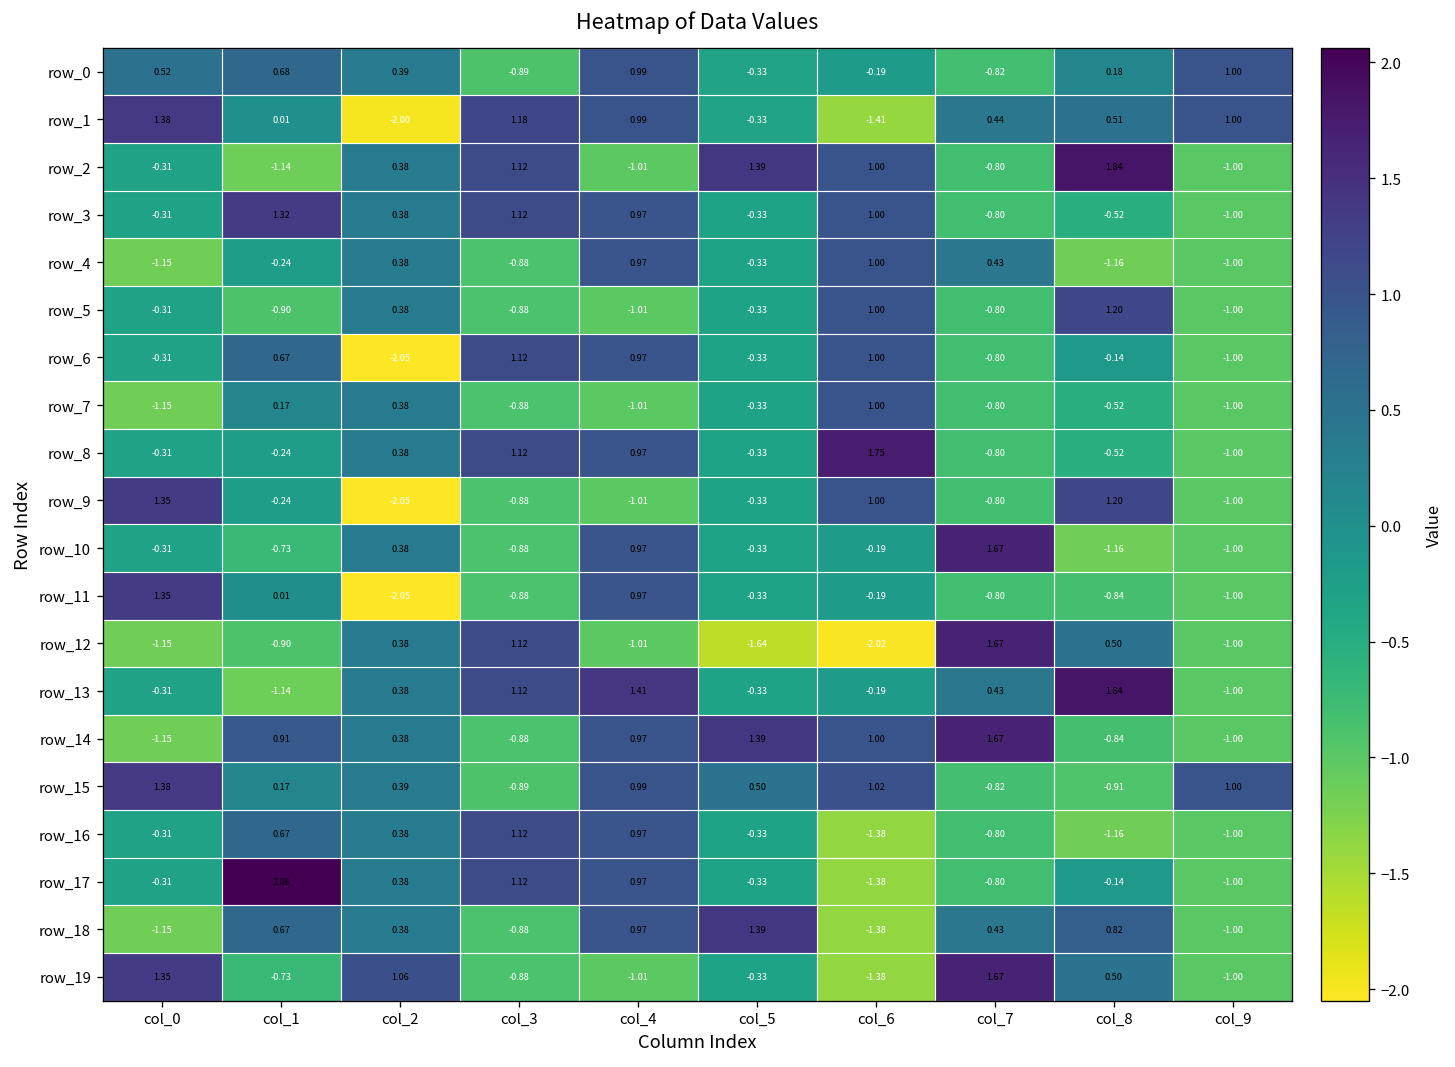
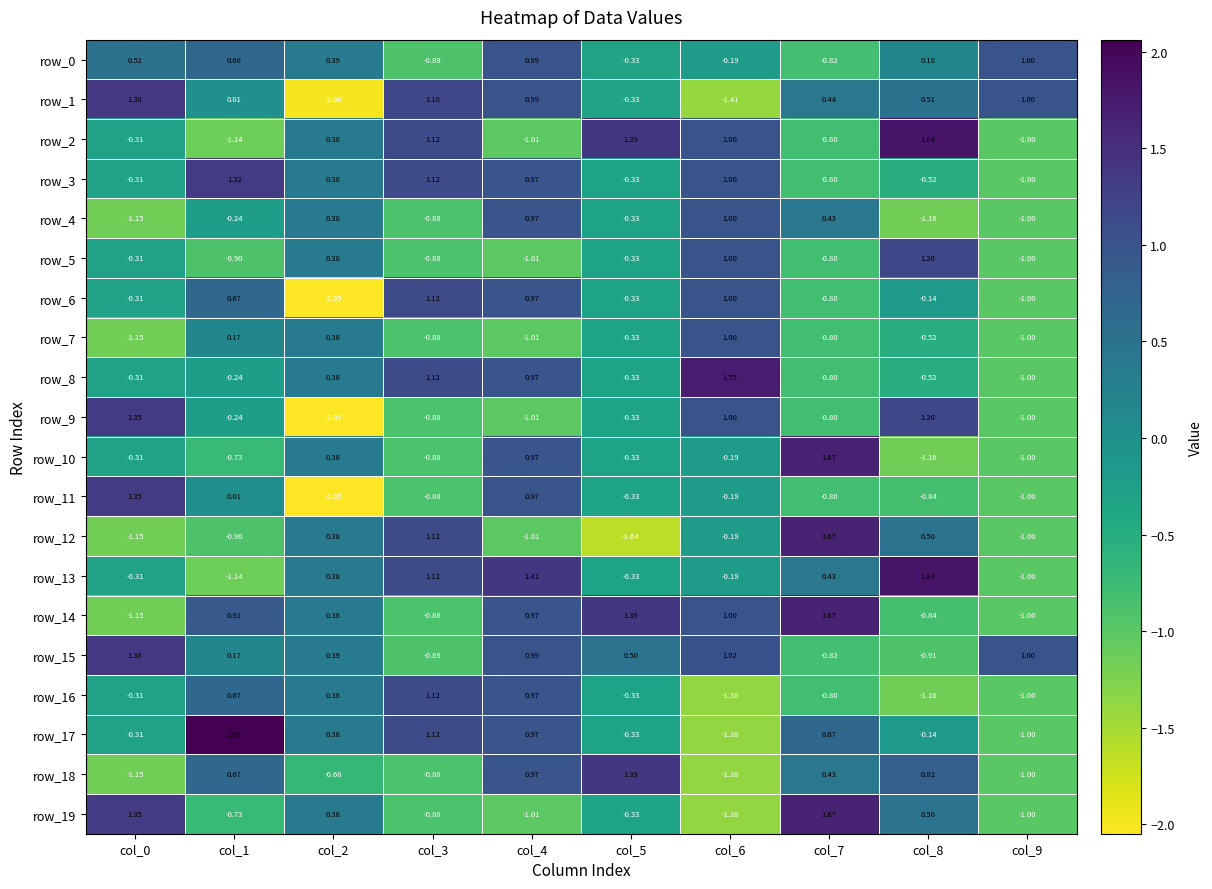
  {
    "row_0": {
      "col_0": 0.52,
      "col_1": 0.68,
      "col_2": 0.39,
      "col_3": -0.89,
      "col_4": 0.99,
      "col_5": -0.33,
      "col_6": -0.19,
      "col_7": -0.82,
      "col_8": 0.18,
      "col_9": 1.00
    },
    "row_1": {
      "col_0": 1.38,
      "col_1": 0.01,
      "col_2": -2.00,
      "col_3": 1.18,
      "col_4": 0.99,
      "col_5": -0.33,
      "col_6": -1.41,
      "col_7": 0.44,
      "col_8": 0.51,
      "col_9": 1.00
    },
    "row_2": {
      "col_0": -0.31,
      "col_1": -1.14,
      "col_2": 0.38,
      "col_3": 1.12,
      "col_4": -1.01,
      "col_5": 1.39,
      "col_6": 1.00,
      "col_7": -0.80,
      "col_8": 1.84,
      "col_9": -1.00
    },
    "row_3": {
      "col_0": -0.31,
      "col_1": 1.32,
      "col_2": 0.38,
      "col_3": 1.12,
      "col_4": 0.97,
      "col_5": -0.33,
      "col_6": 1.00,
      "col_7": -0.80,
      "col_8": -0.52,
      "col_9": -1.00
    },
    "row_4": {
      "col_0": -1.15,
      "col_1": -0.24,
      "col_2": 0.38,
      "col_3": -0.88,
      "col_4": 0.97,
      "col_5": -0.33,
      "col_6": 1.00,
      "col_7": 0.43,
      "col_8": -1.16,
      "col_9": -1.00
    },
    "row_5": {
      "col_0": -0.31,
      "col_1": -0.90,
      "col_2": 0.38,
      "col_3": -0.88,
      "col_4": -1.01,
      "col_5": -0.33,
      "col_6": 1.00,
      "col_7": -0.80,
      "col_8": 1.20,
      "col_9": -1.00
    },
    "row_6": {
      "col_0": -0.31,
      "col_1": 0.67,
      "col_2": -2.05,
      "col_3": 1.12,
      "col_4": 0.97,
      "col_5": -0.33,
      "col_6": 1.00,
      "col_7": -0.80,
      "col_8": -0.14,
      "col_9": -1.00
    },
    "row_7": {
      "col_0": -1.15,
      "col_1": 0.17,
      "col_2": 0.38,
      "col_3": -0.88,
      "col_4": -1.01,
      "col_5": -0.33,
      "col_6": 1.00,
      "col_7": -0.80,
      "col_8": -0.52,
      "col_9": -1.00
    },
    "row_8": {
      "col_0": -0.31,
      "col_1": -0.24,
      "col_2": 0.38,
      "col_3": 1.12,
      "col_4": 0.97,
      "col_5": -0.33,
      "col_6": 1.75,
      "col_7": -0.80,
      "col_8": -0.52,
      "col_9": -1.00
    },
    "row_9": {
      "col_0": 1.35,
      "col_1": -0.24,
      "col_2": -2.05,
      "col_3": -0.88,
      "col_4": -1.01,
      "col_5": -0.33,
      "col_6": 1.00,
      "col_7": -0.80,
      "col_8": 1.20,
      "col_9": -1.00
    },
    "row_10": {
      "col_0": -0.31,
      "col_1": -0.73,
      "col_2": 0.38,
      "col_3": -0.88,
      "col_4": 0.97,
      "col_5": -0.33,
      "col_6": -0.19,
      "col_7": 1.67,
      "col_8": -1.16,
      "col_9": -1.00
    },
    "row_11": {
      "col_0": 1.35,
      "col_1": 0.01,
      "col_2": -2.05,
      "col_3": -0.88,
      "col_4": 0.97,
      "col_5": -0.33,
      "col_6": -0.19,
      "col_7": -0.80,
      "col_8": -0.84,
      "col_9": -1.00
    },
    "row_12": {
      "col_0": -1.15,
      "col_1": -0.90,
      "col_2": 0.38,
      "col_3": 1.12,
      "col_4": -1.01,
      "col_5": -1.64,
-     "col_6": -2.02,
+     "col_6": -0.19,
      "col_7": 1.67,
      "col_8": 0.50,
      "col_9": -1.00
    },
    "row_13": {
      "col_0": -0.31,
      "col_1": -1.14,
      "col_2": 0.38,
      "col_3": 1.12,
      "col_4": 1.41,
      "col_5": -0.33,
      "col_6": -0.19,
      "col_7": 0.43,
      "col_8": 1.84,
      "col_9": -1.00
    },
    "row_14": {
      "col_0": -1.15,
      "col_1": 0.91,
      "col_2": 0.38,
      "col_3": -0.88,
      "col_4": 0.97,
      "col_5": 1.39,
      "col_6": 1.00,
      "col_7": 1.67,
      "col_8": -0.84,
      "col_9": -1.00
    },
    "row_15": {
      "col_0": 1.38,
      "col_1": 0.17,
      "col_2": 0.39,
      "col_3": -0.89,
      "col_4": 0.99,
      "col_5": 0.50,
      "col_6": 1.02,
      "col_7": -0.82,
      "col_8": -0.91,
      "col_9": 1.00
    },
    "row_16": {
      "col_0": -0.31,
      "col_1": 0.67,
      "col_2": 0.38,
      "col_3": 1.12,
      "col_4": 0.97,
      "col_5": -0.33,
      "col_6": -1.38,
      "col_7": -0.80,
      "col_8": -1.16,
      "col_9": -1.00
    },
    "row_17": {
      "col_0": -0.31,
      "col_1": 2.06,
      "col_2": 0.38,
      "col_3": 1.12,
      "col_4": 0.97,
      "col_5": -0.33,
      "col_6": -1.38,
-     "col_7": -0.80,
+     "col_7": 0.67,
      "col_8": -0.14,
      "col_9": -1.00
    },
    "row_18": {
      "col_0": -1.15,
      "col_1": 0.67,
-     "col_2": 0.38,
+     "col_2": -0.68,
      "col_3": -0.88,
      "col_4": 0.97,
      "col_5": 1.39,
      "col_6": -1.38,
      "col_7": 0.43,
      "col_8": 0.82,
      "col_9": -1.00
    },
    "row_19": {
      "col_0": 1.35,
      "col_1": -0.73,
-     "col_2": 1.06,
+     "col_2": 0.38,
      "col_3": -0.88,
      "col_4": -1.01,
      "col_5": -0.33,
      "col_6": -1.38,
      "col_7": 1.67,
      "col_8": 0.50,
      "col_9": -1.00
    }
  }
